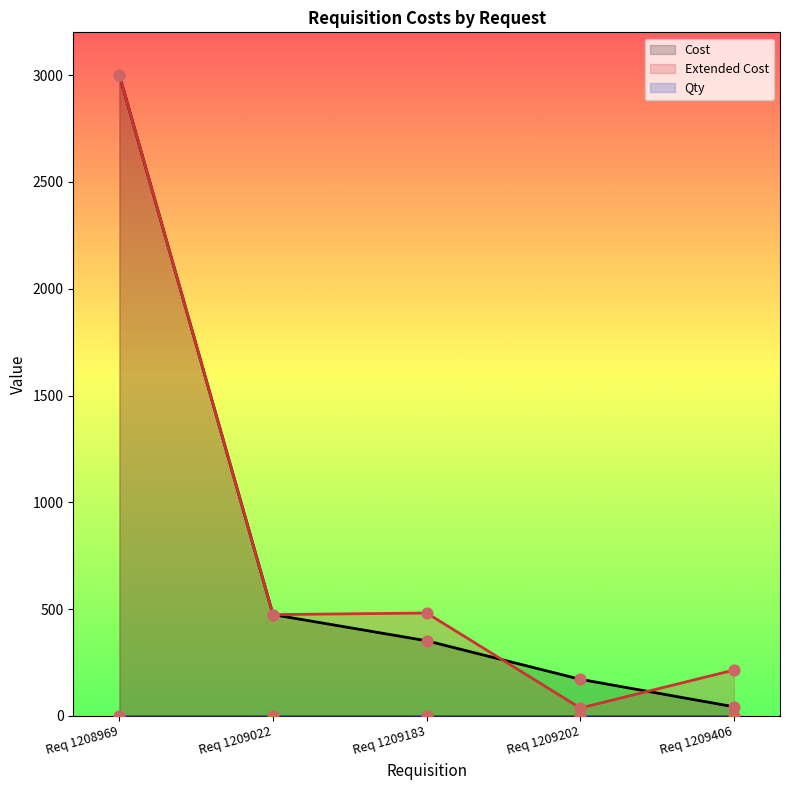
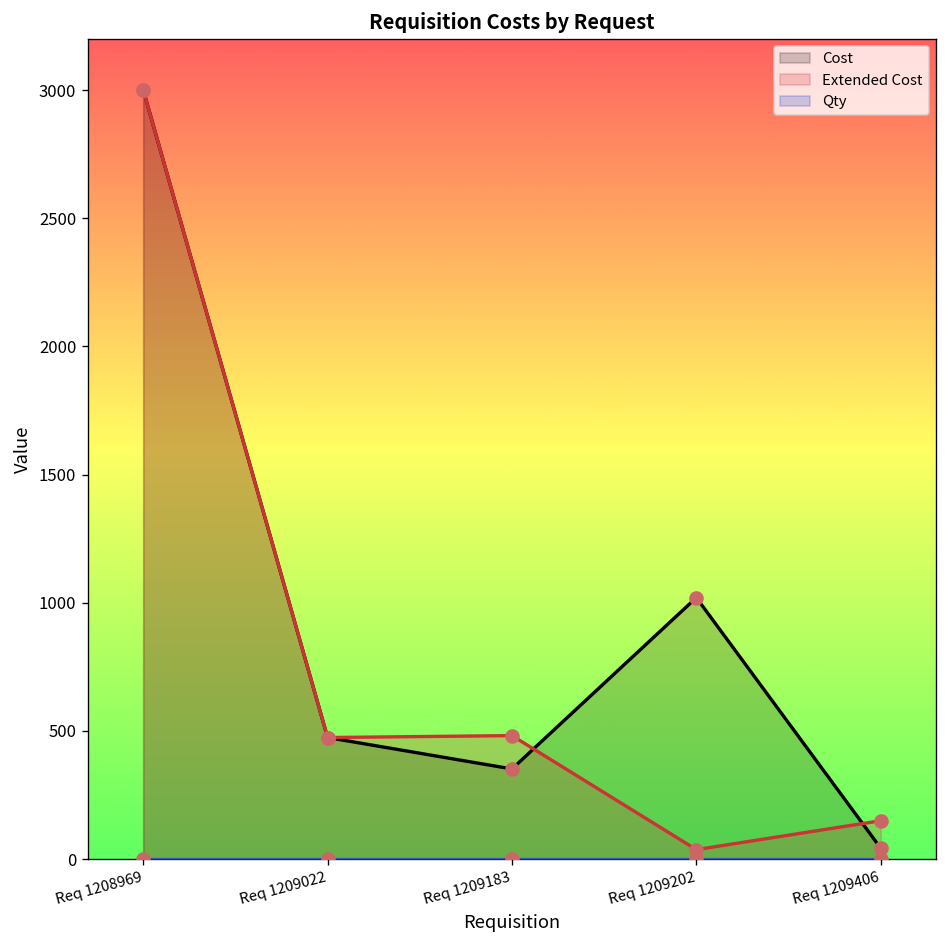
  {
    "Cost": {
      "Req 1209183": 350,
-     "Req 1209202": 170,
+     "Req 1209202": 1020,
      "Req 1209406": 40
    },
    "Qty": {
      "Req 1208969": 0,
      "Req 1209022": 0,
      "Req 1209183": 0,
      "Req 1209202": 0,
      "Req 1209406": 0
    },
    "Extended Cost": {
      "Req 1209183": 480,
      "Req 1209202": 40,
-     "Req 1209406": 220
+     "Req 1209406": 150
    }
  }
